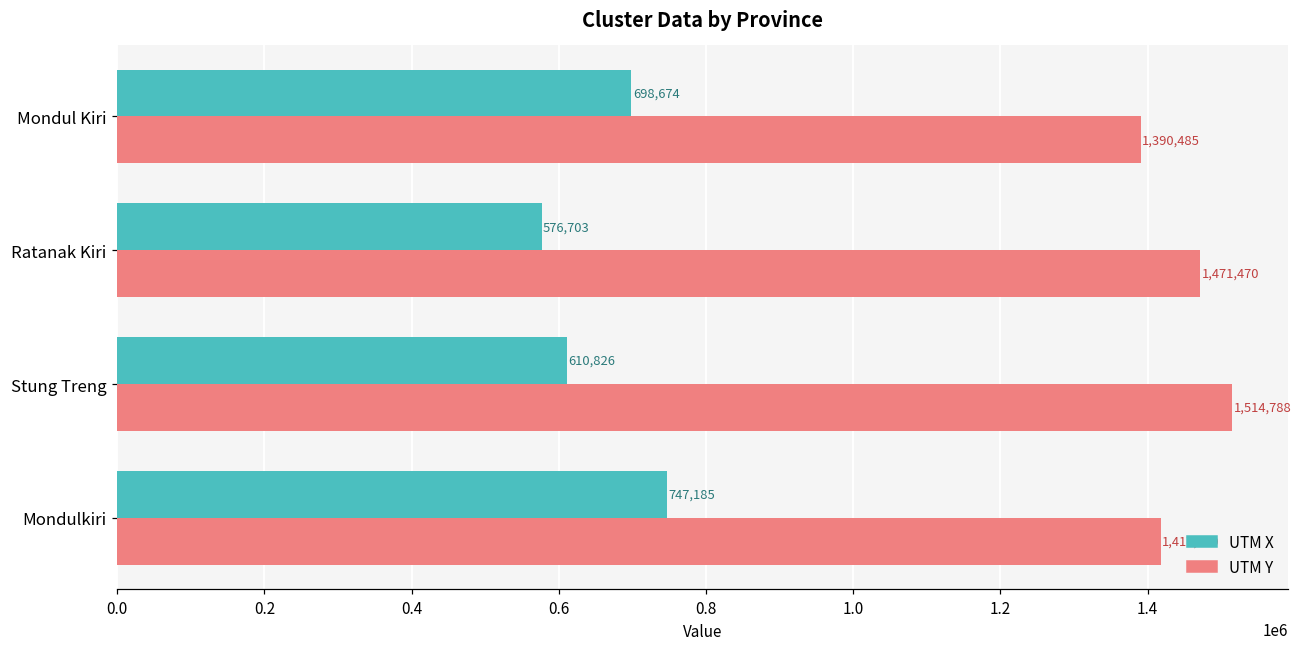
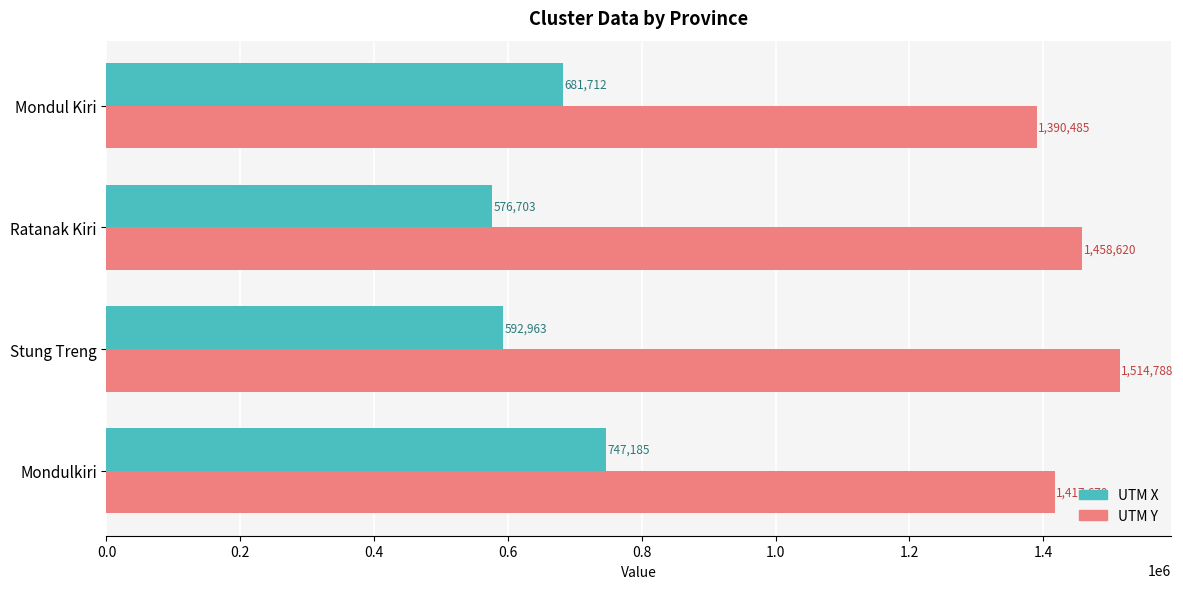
  {
    "UTM X": {
-     "Mondul Kiri": "698,674",
+     "Mondul Kiri": "681,712",
      "Ratanak Kiri": "576,703",
-     "Stung Treng": "610,826",
+     "Stung Treng": "592,963",
      "Mondulkiri": "747,185"
    },
    "UTM Y": {
      "Mondul Kiri": "1,390,485",
-     "Ratanak Kiri": "1,471,470",
+     "Ratanak Kiri": "1,458,620",
      "Stung Treng": "1,514,788",
      "Mondulkiri": "1,417,670"
    }
  }
